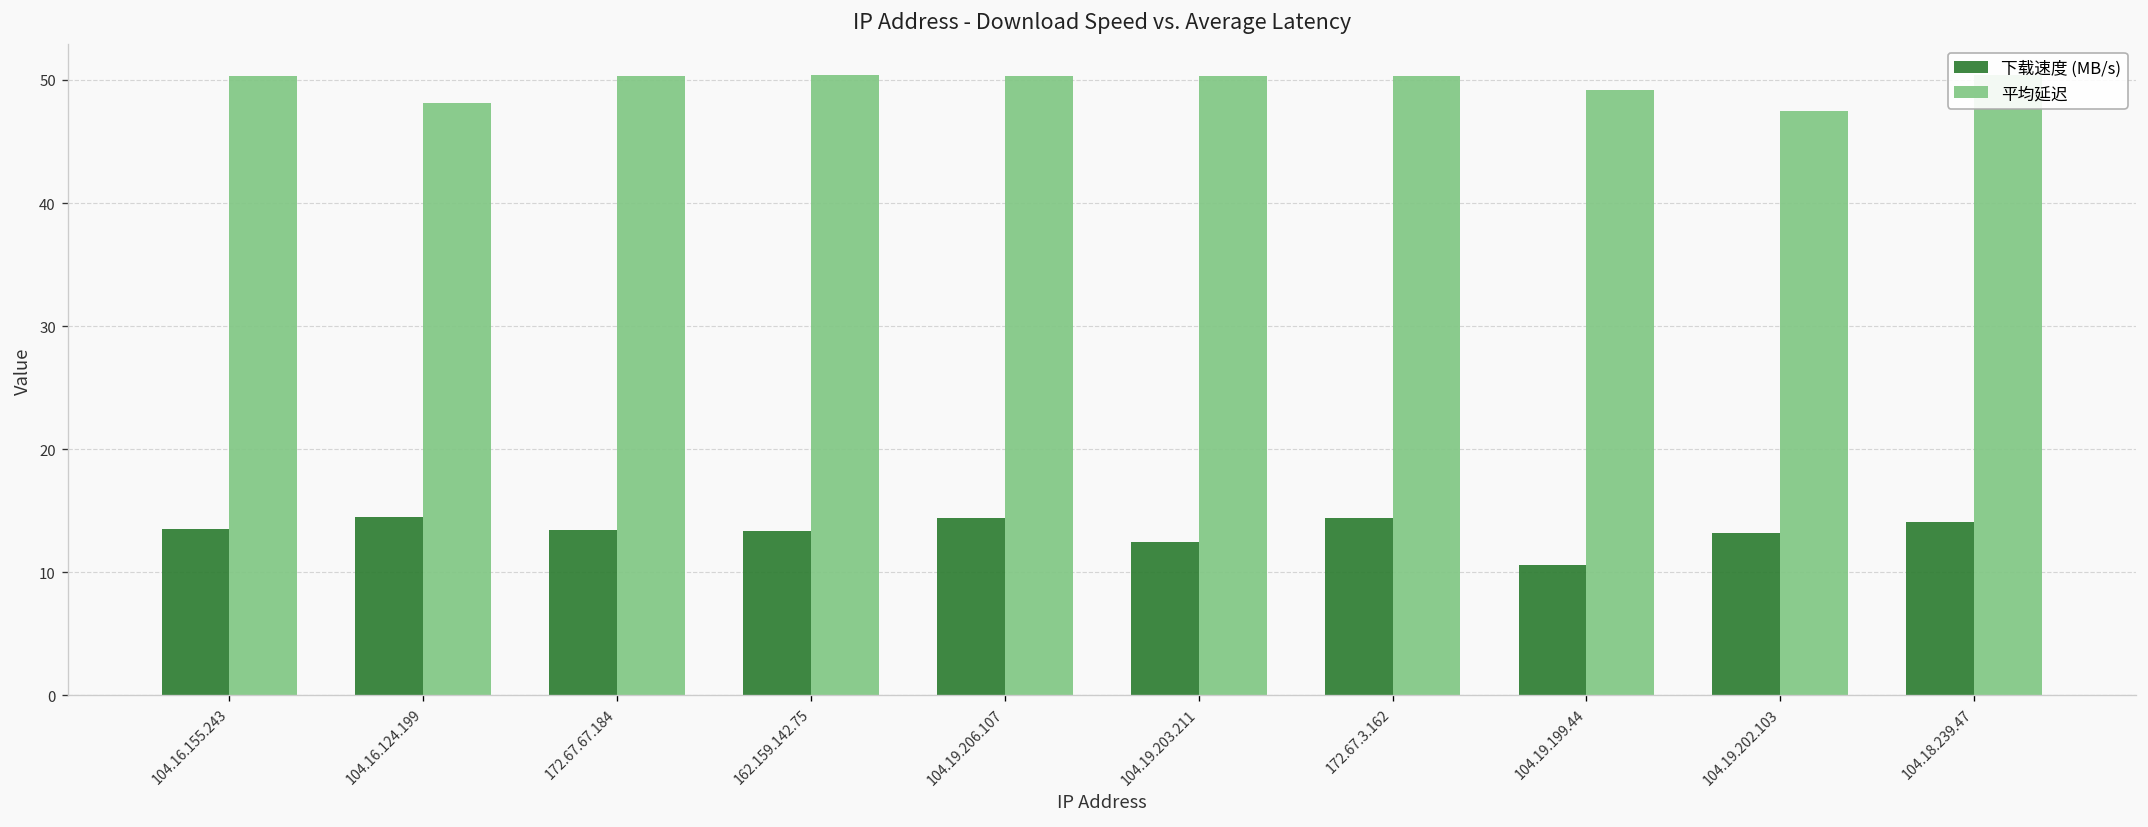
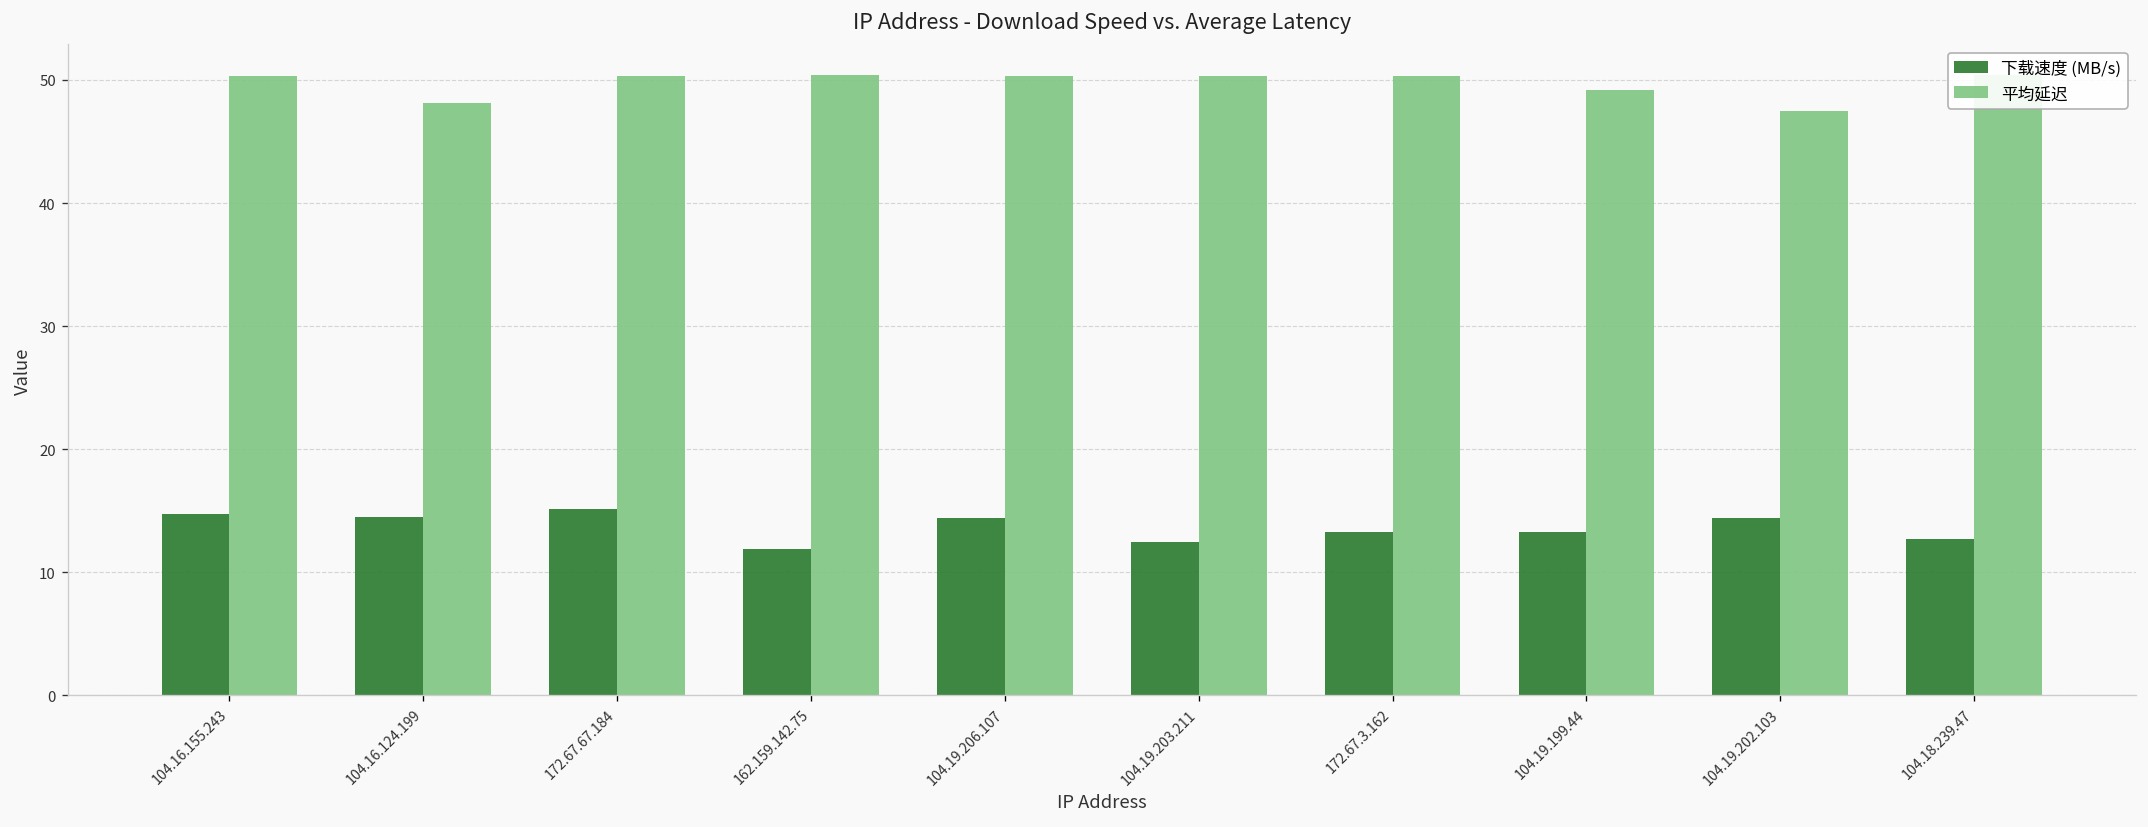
  {
    "下载速度 (MB/s)": {
-     "104.16.155.243": 13.5,
+     "104.16.155.243": 14.7,
      "104.16.124.199": 14.5,
-     "172.67.67.184": 13.4,
-     "162.159.142.75": 13.4,
+     "172.67.67.184": 15.1,
+     "162.159.142.75": 11.9,
      "104.19.206.107": 14.4,
      "104.19.203.211": 12.5,
-     "172.67.3.162": 14.4,
-     "104.19.199.44": 10.6,
-     "104.19.202.103": 13.2,
-     "104.18.239.47": 14.1
+     "172.67.3.162": 13.3,
+     "104.19.199.44": 13.3,
+     "104.19.202.103": 14.4,
+     "104.18.239.47": 12.7
    },
    "平均延迟": {
      "104.16.155.243": 50.4,
      "104.16.124.199": 48.1,
      "172.67.67.184": 50.3,
      "162.159.142.75": 50.4,
      "104.19.206.107": 50.3,
      "104.19.203.211": 50.3,
      "172.67.3.162": 50.4,
      "104.19.199.44": 49.2,
      "104.19.202.103": 47.5
    }
  }
